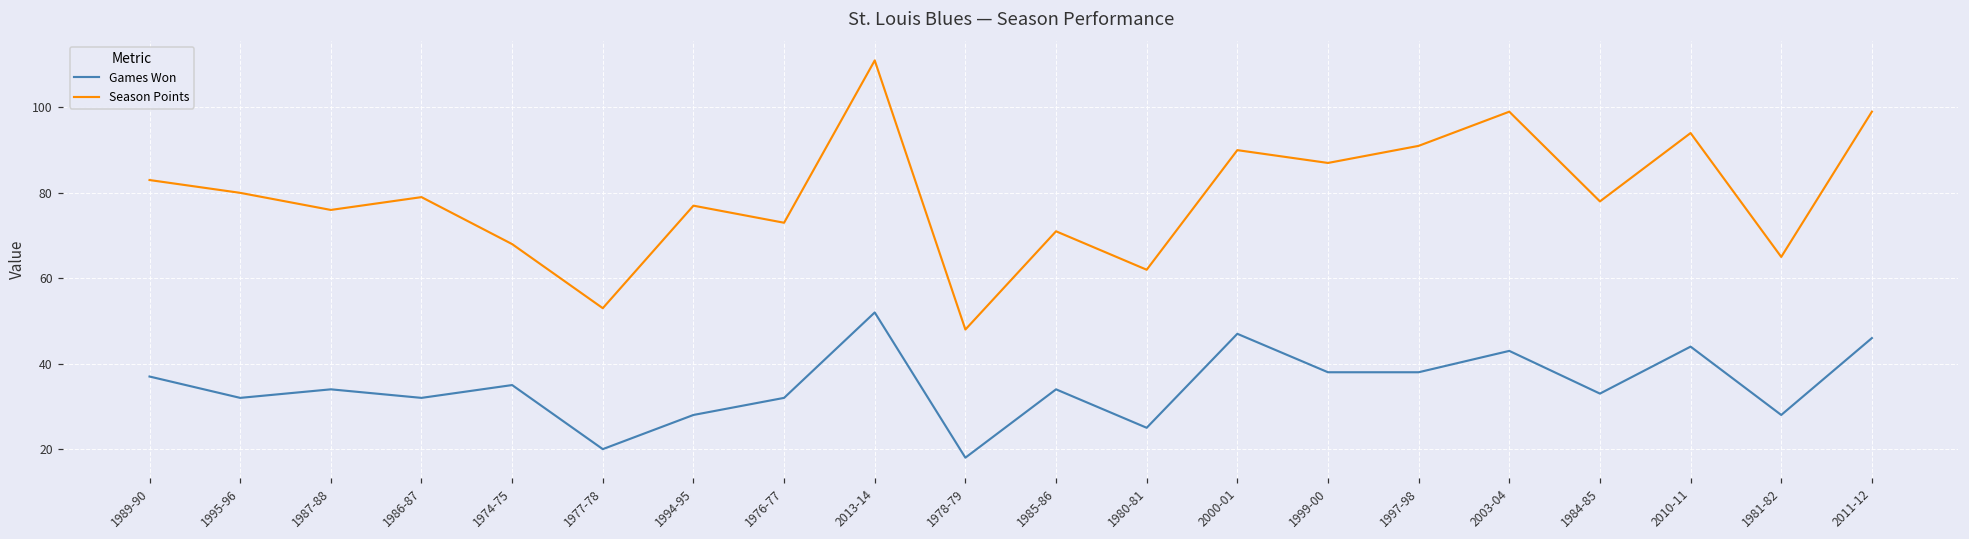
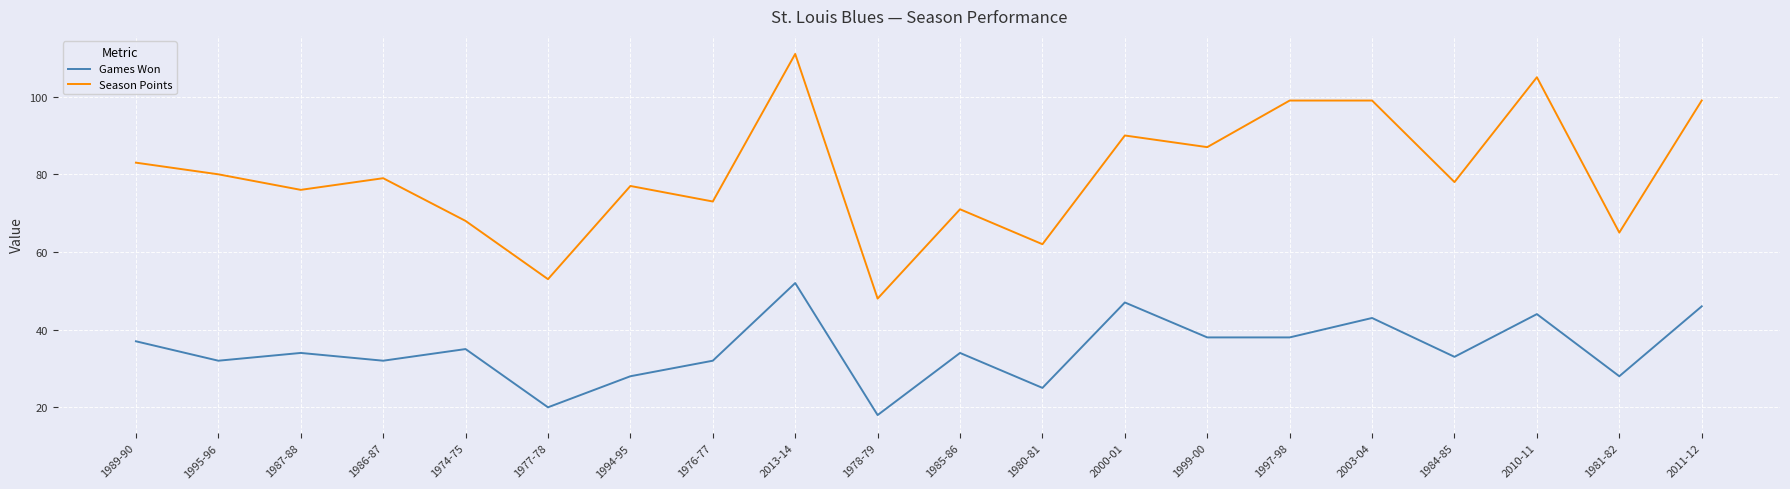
  {
    "Games Won": {
      "1989-90": 37,
      "1995-96": 32,
      "1987-88": 34,
      "1986-87": 32,
      "1974-75": 35,
      "1977-78": 20,
      "1994-95": 28,
      "1976-77": 32,
      "2013-14": 52,
      "1978-79": 18,
      "1985-86": 34,
      "1980-81": 25,
      "2000-01": 47,
      "1999-00": 38,
      "1997-98": 38,
      "2003-04": 43,
      "1984-85": 33,
      "2010-11": 44,
      "1981-82": 28,
      "2011-12": 46
    },
    "Season Points": {
      "1989-90": 83,
      "1995-96": 80,
      "1987-88": 76,
      "1986-87": 79,
      "1974-75": 68,
      "1977-78": 53,
      "1994-95": 77,
      "1976-77": 73,
      "2013-14": 111,
      "1978-79": 48,
      "1985-86": 71,
      "1980-81": 62,
      "2000-01": 90,
      "1999-00": 87,
-     "1997-98": 91,
+     "1997-98": 99,
      "2003-04": 99,
      "1984-85": 78,
-     "2010-11": 94,
+     "2010-11": 105,
      "1981-82": 65,
      "2011-12": 99
    }
  }
